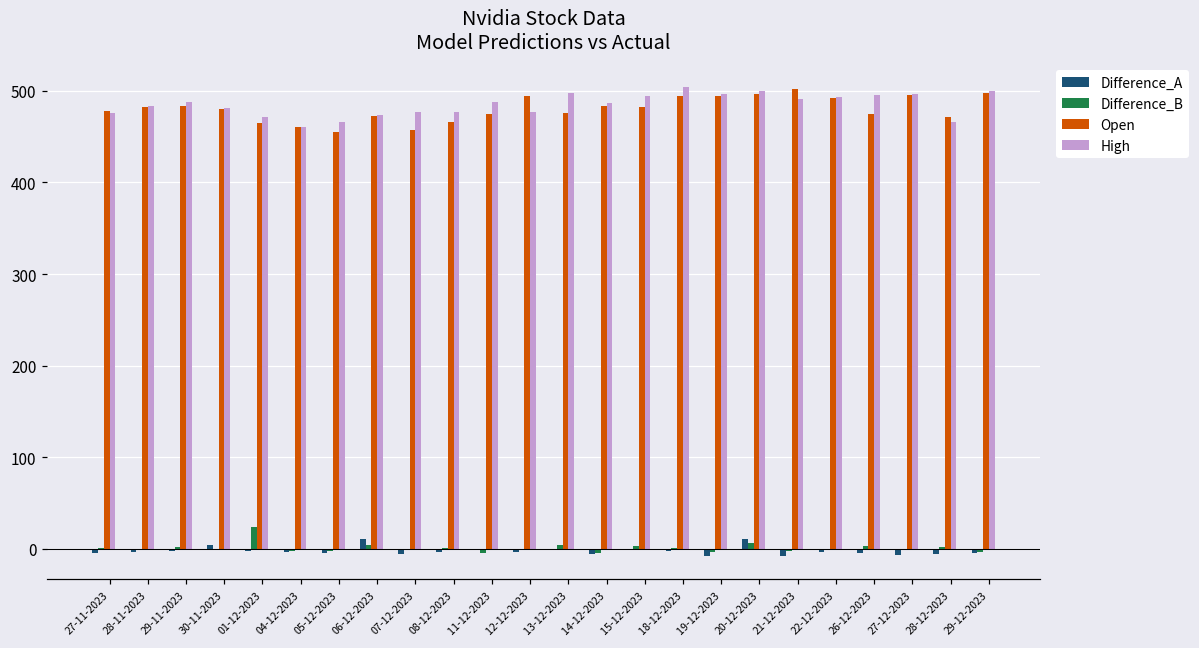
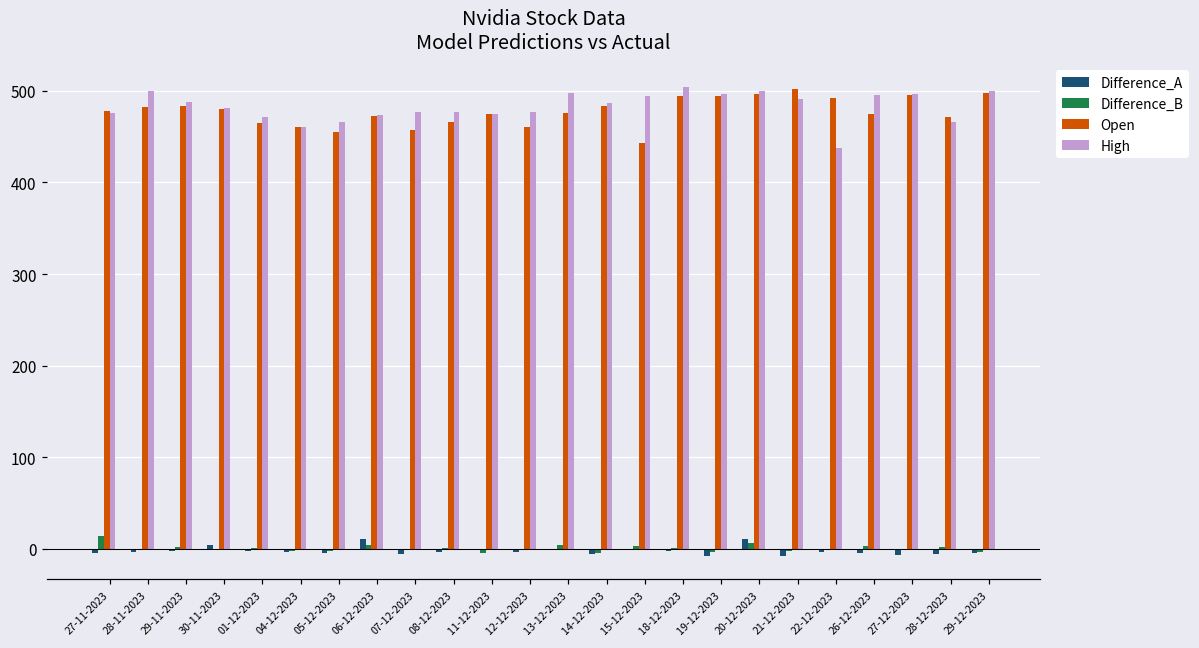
  {
    "Difference_A": {
      "27-11-2023": 0,
      "28-11-2023": 0,
      "30-11-2023": 0,
      "04-12-2023": 0,
      "05-12-2023": -10,
      "06-12-2023": 10,
      "07-12-2023": -10,
      "08-12-2023": 0,
      "12-12-2023": 0,
      "14-12-2023": -10,
      "19-12-2023": -10,
      "20-12-2023": 10,
      "21-12-2023": -10,
      "22-12-2023": 0,
      "26-12-2023": 0,
      "27-12-2023": -10,
      "28-12-2023": -10,
      "29-12-2023": 0
    },
    "Difference_B": {
-     "27-11-2023": 0,
-     "01-12-2023": 20,
+     "27-11-2023": 10,
+     "01-12-2023": 0,
      "04-12-2023": 0,
      "06-12-2023": 0,
      "11-12-2023": 0,
      "13-12-2023": 0,
      "14-12-2023": -10,
      "19-12-2023": 0,
      "20-12-2023": 10,
      "29-12-2023": 0
    },
    "Open": {
      "27-11-2023": 480,
      "28-11-2023": 480,
      "29-11-2023": 480,
      "30-11-2023": 480,
      "01-12-2023": 470,
      "04-12-2023": 460,
      "05-12-2023": 450,
      "06-12-2023": 470,
      "07-12-2023": 460,
      "08-12-2023": 470,
      "11-12-2023": 470,
-     "12-12-2023": 490,
+     "12-12-2023": 460,
      "13-12-2023": 480,
      "14-12-2023": 480,
-     "15-12-2023": 480,
+     "15-12-2023": 440,
      "18-12-2023": 490,
      "19-12-2023": 490,
      "20-12-2023": 500,
      "21-12-2023": 500,
      "22-12-2023": 490,
      "26-12-2023": 470,
      "27-12-2023": 500,
      "28-12-2023": 470,
      "29-12-2023": 500
    },
    "High": {
      "27-11-2023": 480,
-     "28-11-2023": 480,
+     "28-11-2023": 500,
      "29-11-2023": 490,
      "30-11-2023": 480,
      "01-12-2023": 470,
      "04-12-2023": 460,
      "05-12-2023": 470,
      "06-12-2023": 470,
      "07-12-2023": 480,
      "08-12-2023": 480,
-     "11-12-2023": 490,
+     "11-12-2023": 480,
      "12-12-2023": 480,
      "13-12-2023": 500,
      "14-12-2023": 490,
      "15-12-2023": 490,
      "18-12-2023": 500,
      "19-12-2023": 500,
      "20-12-2023": 500,
      "21-12-2023": 490,
-     "22-12-2023": 490,
+     "22-12-2023": 440,
      "26-12-2023": 500,
      "27-12-2023": 500,
      "28-12-2023": 470,
      "29-12-2023": 500
    }
  }
